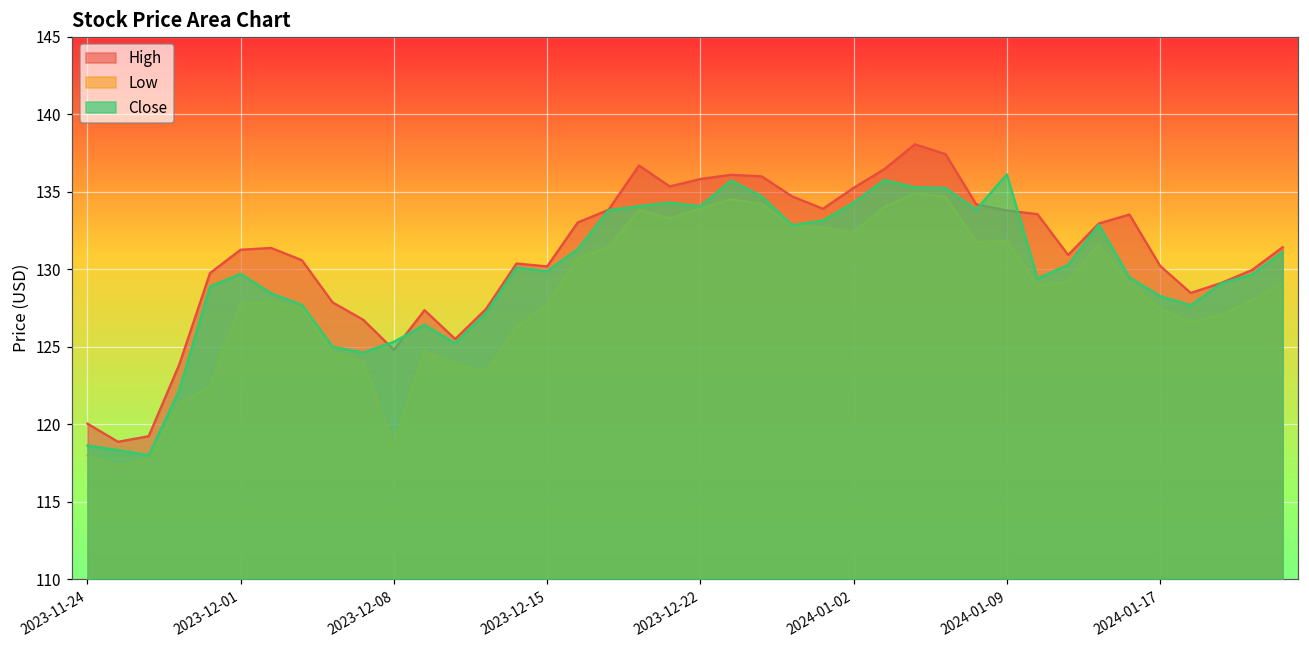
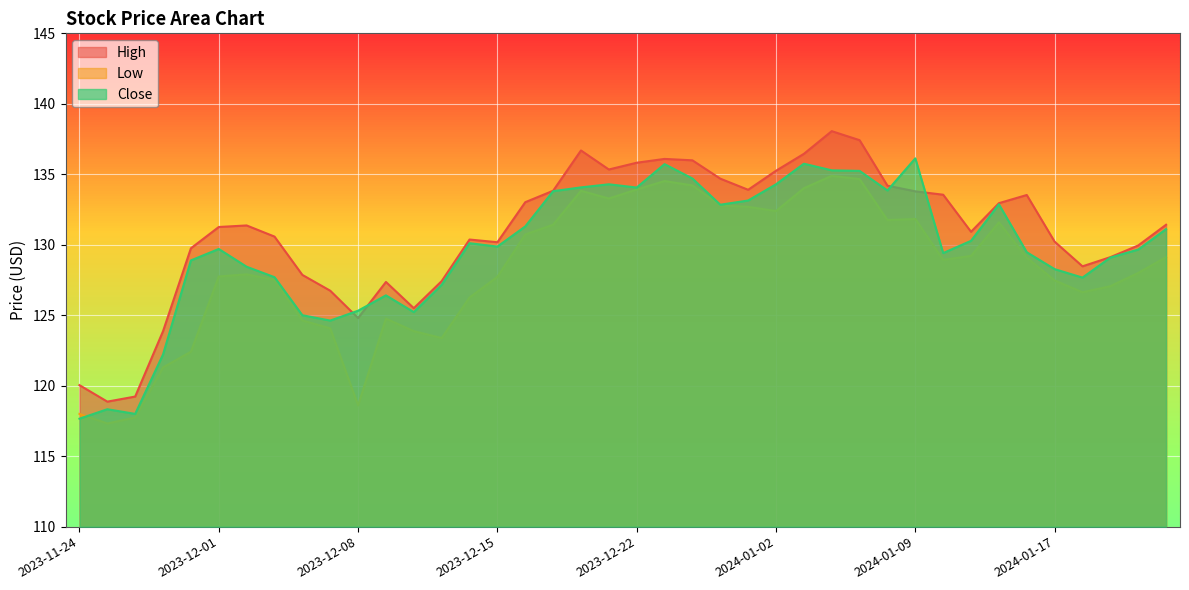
  {
    "High": {
      "2023-11-24": 120.0,
      "2023-12-01": 131.3,
      "2023-12-08": 124.8,
      "2023-12-15": 130.2,
      "2023-12-22": 135.8,
      "2024-01-02": 135.3,
      "2024-01-09": 133.8,
      "2024-01-17": 130.2
    },
    "Low": {
      "2023-11-24": 118.0,
      "2023-12-01": 127.8,
      "2023-12-08": 118.6,
      "2023-12-15": 127.7,
      "2024-01-02": 132.4,
      "2024-01-09": 131.8,
      "2024-01-17": 127.5
    },
    "Close": {
-     "2023-11-24": 118.6,
+     "2023-11-24": 117.7,
      "2023-12-01": 129.7,
      "2023-12-08": 125.3,
      "2023-12-15": 129.9,
      "2024-01-02": 134.3,
      "2024-01-09": 136.1,
      "2024-01-17": 128.3
    }
  }
